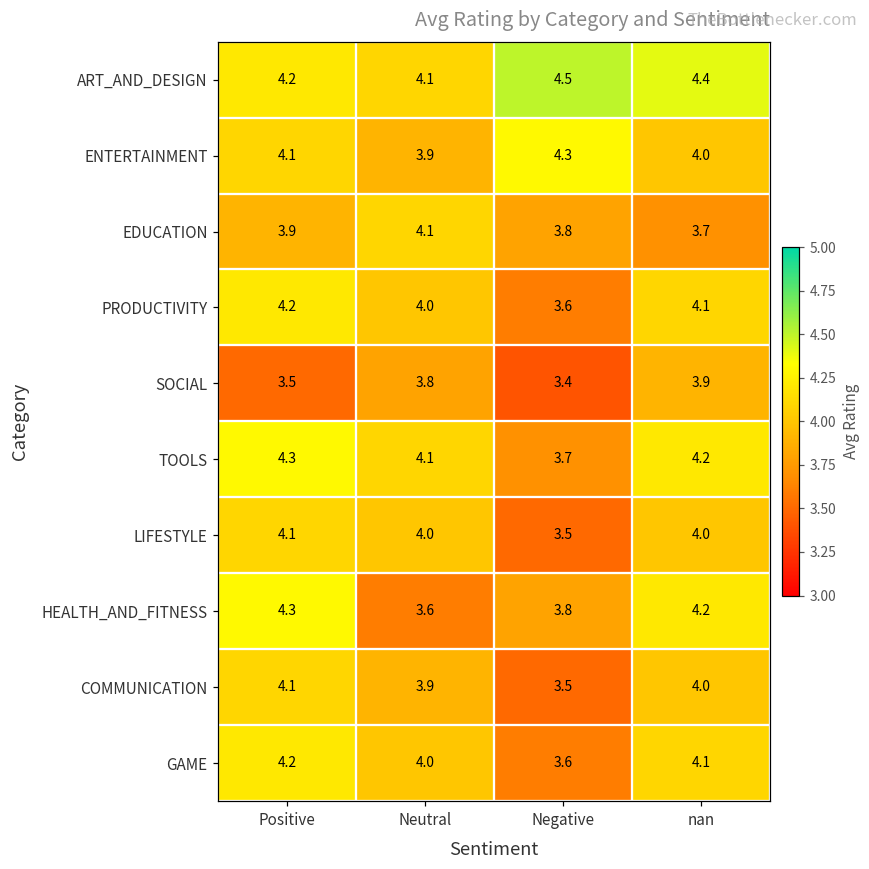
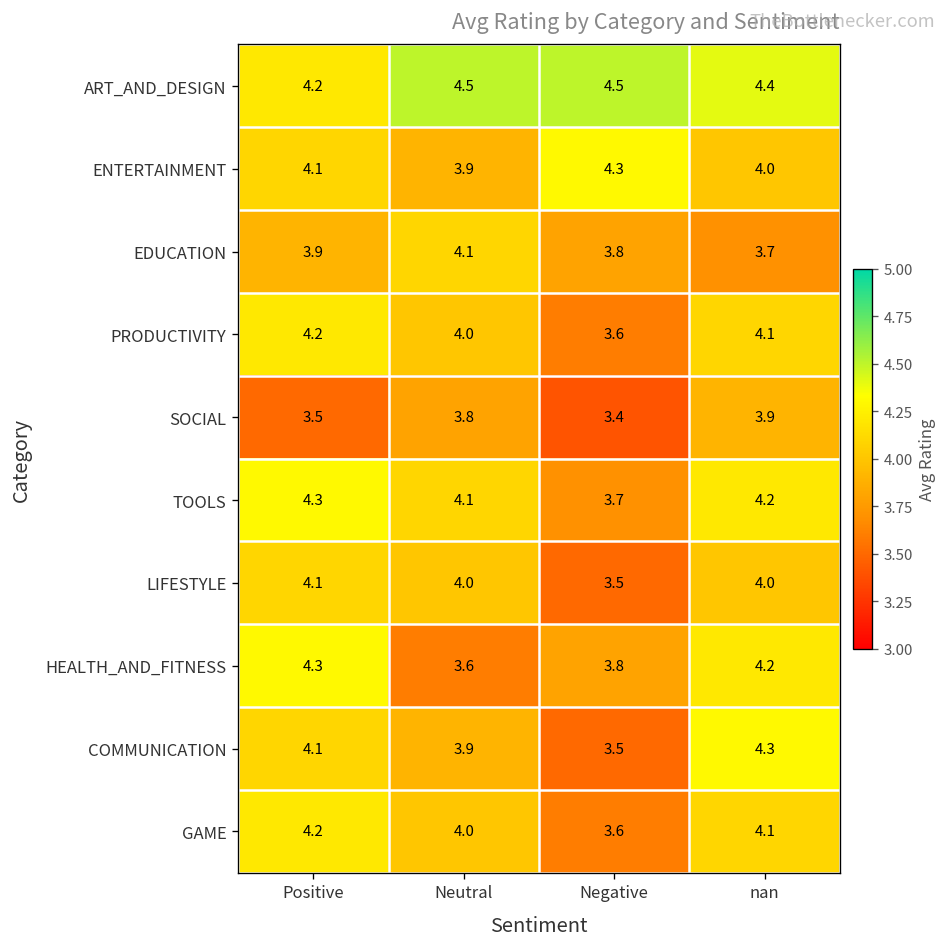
  {
    "ART_AND_DESIGN": {
      "Positive": 4.2,
-     "Neutral": 4.1,
+     "Neutral": 4.5,
      "Negative": 4.5,
      "nan": 4.4
    },
    "ENTERTAINMENT": {
      "Positive": 4.1,
      "Neutral": 3.9,
      "Negative": 4.3,
      "nan": 4.0
    },
    "EDUCATION": {
      "Positive": 3.9,
      "Neutral": 4.1,
      "Negative": 3.8,
      "nan": 3.7
    },
    "PRODUCTIVITY": {
      "Positive": 4.2,
      "Neutral": 4.0,
      "Negative": 3.6,
      "nan": 4.1
    },
    "SOCIAL": {
      "Positive": 3.5,
      "Neutral": 3.8,
      "Negative": 3.4,
      "nan": 3.9
    },
    "TOOLS": {
      "Positive": 4.3,
      "Neutral": 4.1,
      "Negative": 3.7,
      "nan": 4.2
    },
    "LIFESTYLE": {
      "Positive": 4.1,
      "Neutral": 4.0,
      "Negative": 3.5,
      "nan": 4.0
    },
    "HEALTH_AND_FITNESS": {
      "Positive": 4.3,
      "Neutral": 3.6,
      "Negative": 3.8,
      "nan": 4.2
    },
    "COMMUNICATION": {
      "Positive": 4.1,
      "Neutral": 3.9,
      "Negative": 3.5,
-     "nan": 4.0
+     "nan": 4.3
    },
    "GAME": {
      "Positive": 4.2,
      "Neutral": 4.0,
      "Negative": 3.6,
      "nan": 4.1
    }
  }
